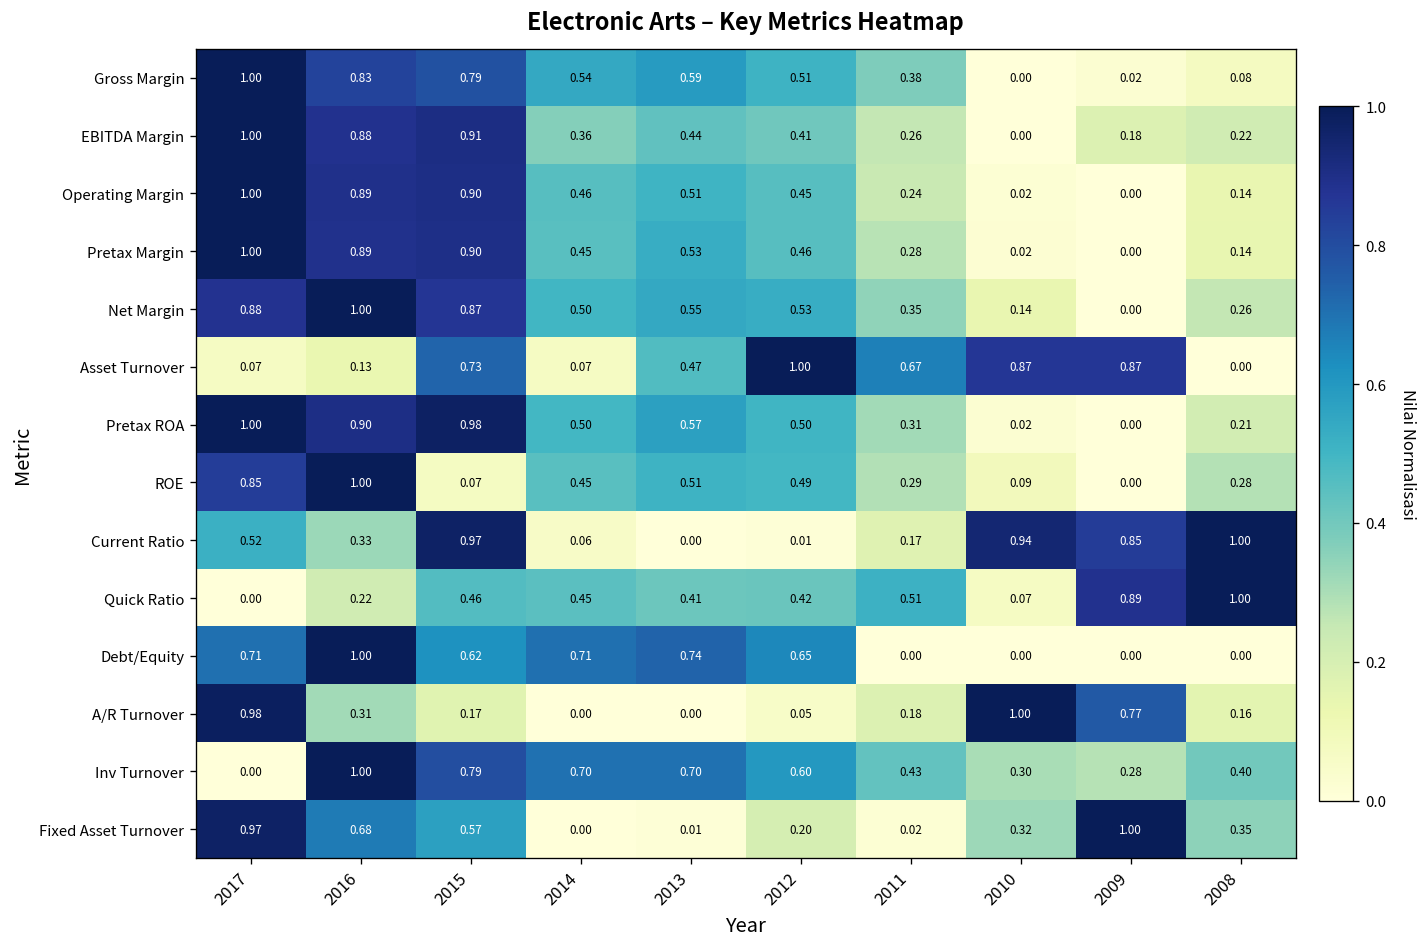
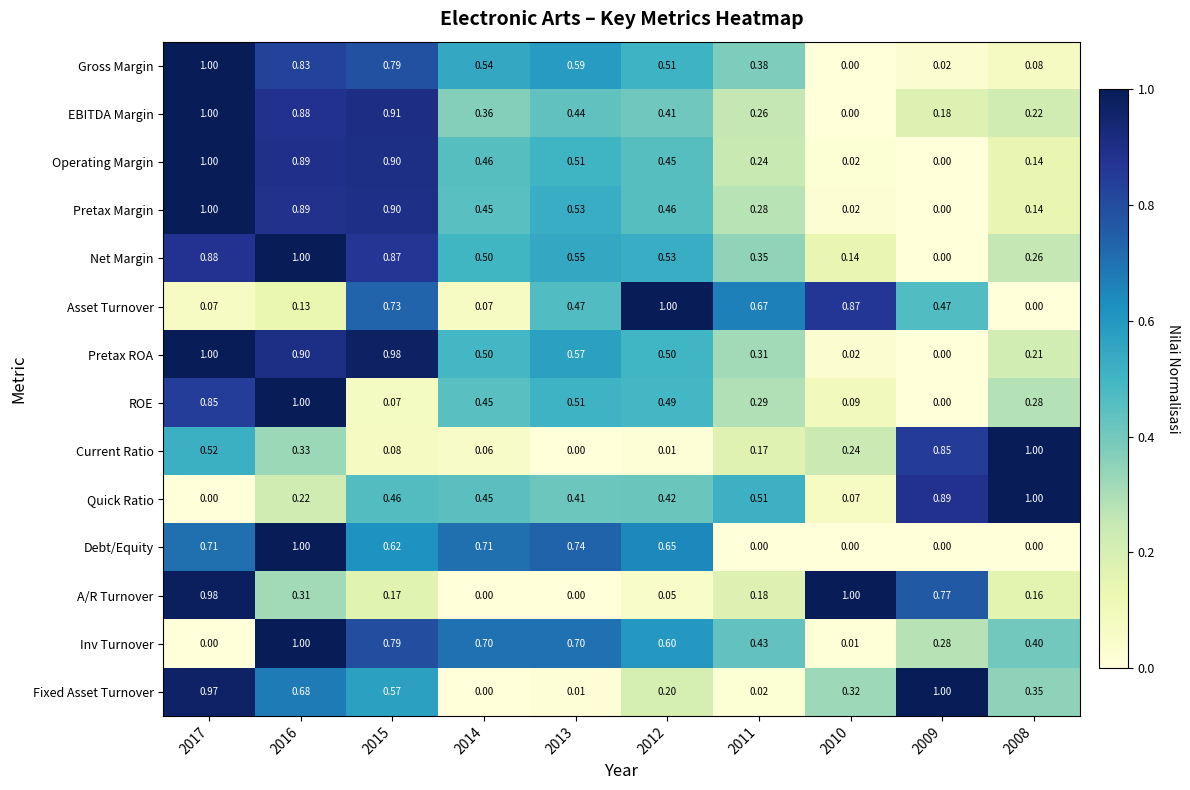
  {
    "Gross Margin": {
      "2017": 1.00,
      "2016": 0.83,
      "2015": 0.79,
      "2014": 0.54,
      "2013": 0.59,
      "2012": 0.51,
      "2011": 0.38,
      "2010": 0.00,
      "2009": 0.02,
      "2008": 0.08
    },
    "EBITDA Margin": {
      "2017": 1.00,
      "2016": 0.88,
      "2015": 0.91,
      "2014": 0.36,
      "2013": 0.44,
      "2012": 0.41,
      "2011": 0.26,
      "2010": 0.00,
      "2009": 0.18,
      "2008": 0.22
    },
    "Operating Margin": {
      "2017": 1.00,
      "2016": 0.89,
      "2015": 0.90,
      "2014": 0.46,
      "2013": 0.51,
      "2012": 0.45,
      "2011": 0.24,
      "2010": 0.02,
      "2009": 0.00,
      "2008": 0.14
    },
    "Pretax Margin": {
      "2017": 1.00,
      "2016": 0.89,
      "2015": 0.90,
      "2014": 0.45,
      "2013": 0.53,
      "2012": 0.46,
      "2011": 0.28,
      "2010": 0.02,
      "2009": 0.00,
      "2008": 0.14
    },
    "Net Margin": {
      "2017": 0.88,
      "2016": 1.00,
      "2015": 0.87,
      "2014": 0.50,
      "2013": 0.55,
      "2012": 0.53,
      "2011": 0.35,
      "2010": 0.14,
      "2009": 0.00,
      "2008": 0.26
    },
    "Asset Turnover": {
      "2017": 0.07,
      "2016": 0.13,
      "2015": 0.73,
      "2014": 0.07,
      "2013": 0.47,
      "2012": 1.00,
      "2011": 0.67,
      "2010": 0.87,
-     "2009": 0.87,
+     "2009": 0.47,
      "2008": 0.00
    },
    "Pretax ROA": {
      "2017": 1.00,
      "2016": 0.90,
      "2015": 0.98,
      "2014": 0.50,
      "2013": 0.57,
      "2012": 0.50,
      "2011": 0.31,
      "2010": 0.02,
      "2009": 0.00,
      "2008": 0.21
    },
    "ROE": {
      "2017": 0.85,
      "2016": 1.00,
      "2015": 0.07,
      "2014": 0.45,
      "2013": 0.51,
      "2012": 0.49,
      "2011": 0.29,
      "2010": 0.09,
      "2009": 0.00,
      "2008": 0.28
    },
    "Current Ratio": {
      "2017": 0.52,
      "2016": 0.33,
-     "2015": 0.97,
+     "2015": 0.08,
      "2014": 0.06,
      "2013": 0.00,
      "2012": 0.01,
      "2011": 0.17,
-     "2010": 0.94,
+     "2010": 0.24,
      "2009": 0.85,
      "2008": 1.00
    },
    "Quick Ratio": {
      "2017": 0.00,
      "2016": 0.22,
      "2015": 0.46,
      "2014": 0.45,
      "2013": 0.41,
      "2012": 0.42,
      "2011": 0.51,
      "2010": 0.07,
      "2009": 0.89,
      "2008": 1.00
    },
    "Debt/Equity": {
      "2017": 0.71,
      "2016": 1.00,
      "2015": 0.62,
      "2014": 0.71,
      "2013": 0.74,
      "2012": 0.65,
      "2011": 0.00,
      "2010": 0.00,
      "2009": 0.00,
      "2008": 0.00
    },
    "A/R Turnover": {
      "2017": 0.98,
      "2016": 0.31,
      "2015": 0.17,
      "2014": 0.00,
      "2013": 0.00,
      "2012": 0.05,
      "2011": 0.18,
      "2010": 1.00,
      "2009": 0.77,
      "2008": 0.16
    },
    "Inv Turnover": {
      "2017": 0.00,
      "2016": 1.00,
      "2015": 0.79,
      "2014": 0.70,
      "2013": 0.70,
      "2012": 0.60,
      "2011": 0.43,
-     "2010": 0.30,
+     "2010": 0.01,
      "2009": 0.28,
      "2008": 0.40
    },
    "Fixed Asset Turnover": {
      "2017": 0.97,
      "2016": 0.68,
      "2015": 0.57,
      "2014": 0.00,
      "2013": 0.01,
      "2012": 0.20,
      "2011": 0.02,
      "2010": 0.32,
      "2009": 1.00,
      "2008": 0.35
    }
  }
